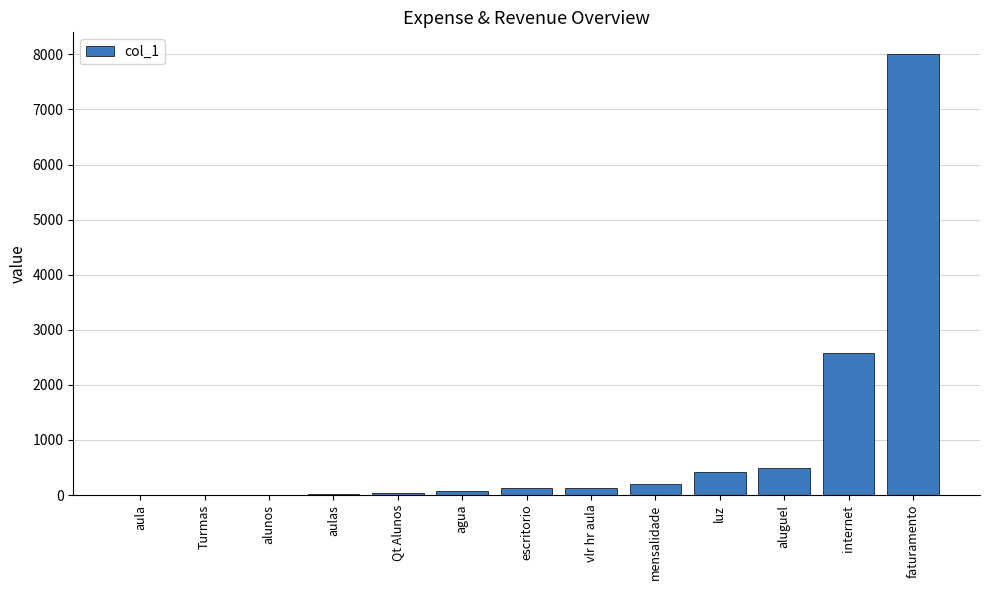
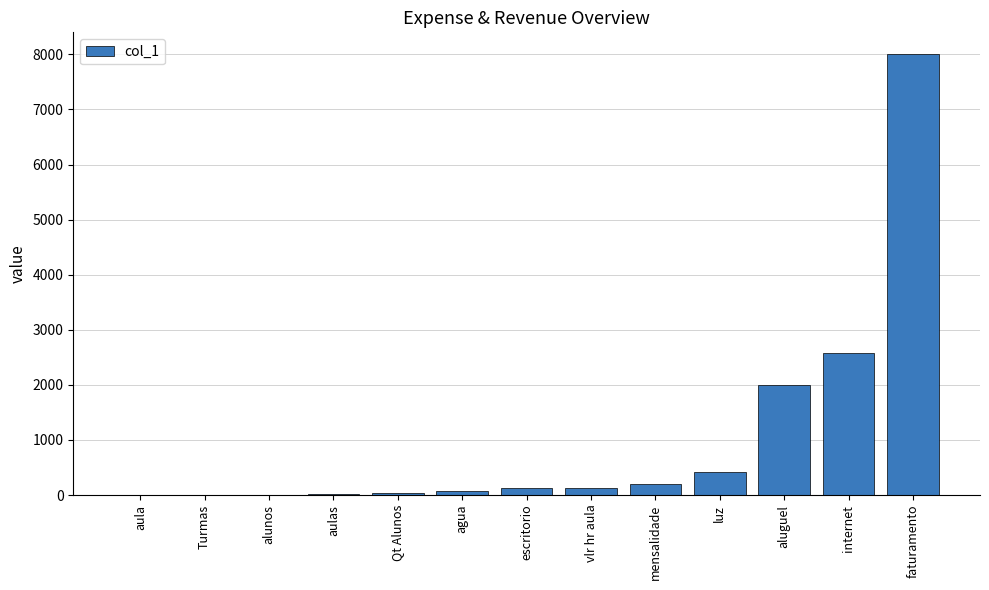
  {
    "agua": 100,
    "escritorio": 100,
    "vlr hr aula": 100,
    "mensalidade": 200,
    "luz": 400,
-   "aluguel": 500,
+   "aluguel": 2000,
    "internet": 2600,
    "faturamento": 8000
  }
